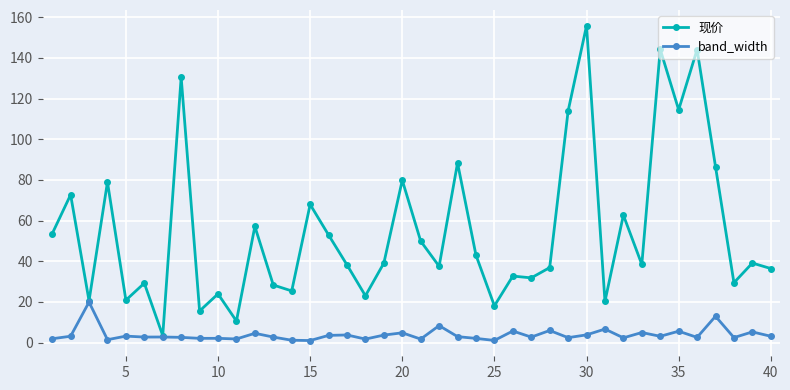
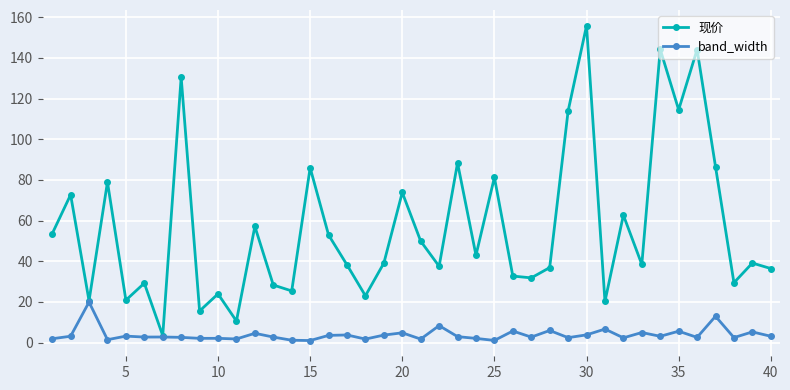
  {
    "现价": {
      "5": 21,
      "10": 24,
-     "15": 68,
-     "20": 80,
-     "25": 18,
+     "15": 86,
+     "20": 74,
+     "25": 81,
      "30": 156,
      "35": 114,
      "40": 36
    },
    "band_width": {
      "5": 3,
      "10": 2,
      "15": 1,
      "20": 5,
      "25": 1,
      "30": 4,
      "35": 6,
      "40": 3
    }
  }
